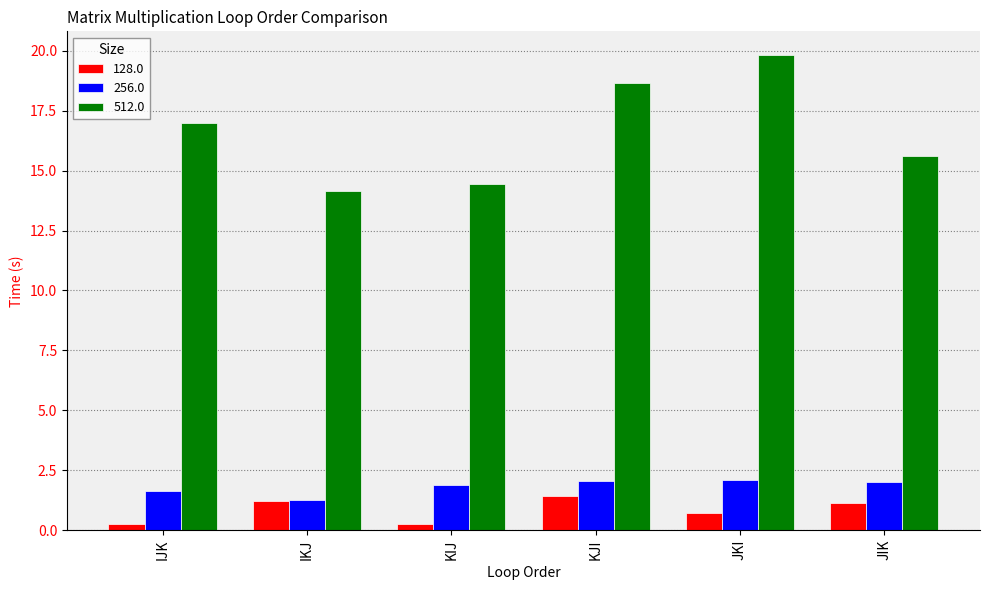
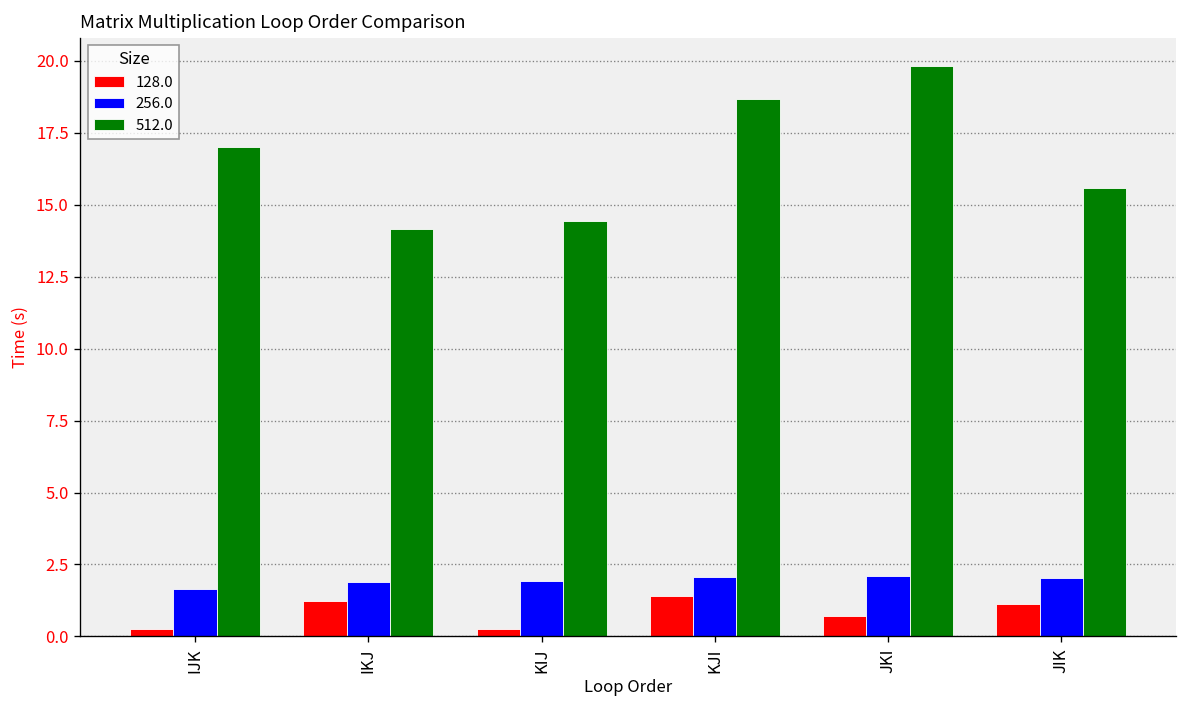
  {
    "128.0": {
      "IJK": 0.3,
      "IKJ": 1.2,
      "KIJ": 0.3,
      "KJI": 1.4,
      "JKI": 0.7,
      "JIK": 1.1
    },
    "256.0": {
      "IJK": 1.6,
-     "IKJ": 1.3,
+     "IKJ": 1.9,
      "KIJ": 1.9,
      "KJI": 2.0,
      "JKI": 2.1,
      "JIK": 2.0
    },
    "512.0": {
      "IJK": 17.0,
      "IKJ": 14.2,
      "KIJ": 14.4,
      "KJI": 18.7,
      "JKI": 19.8,
      "JIK": 15.6
    }
  }
